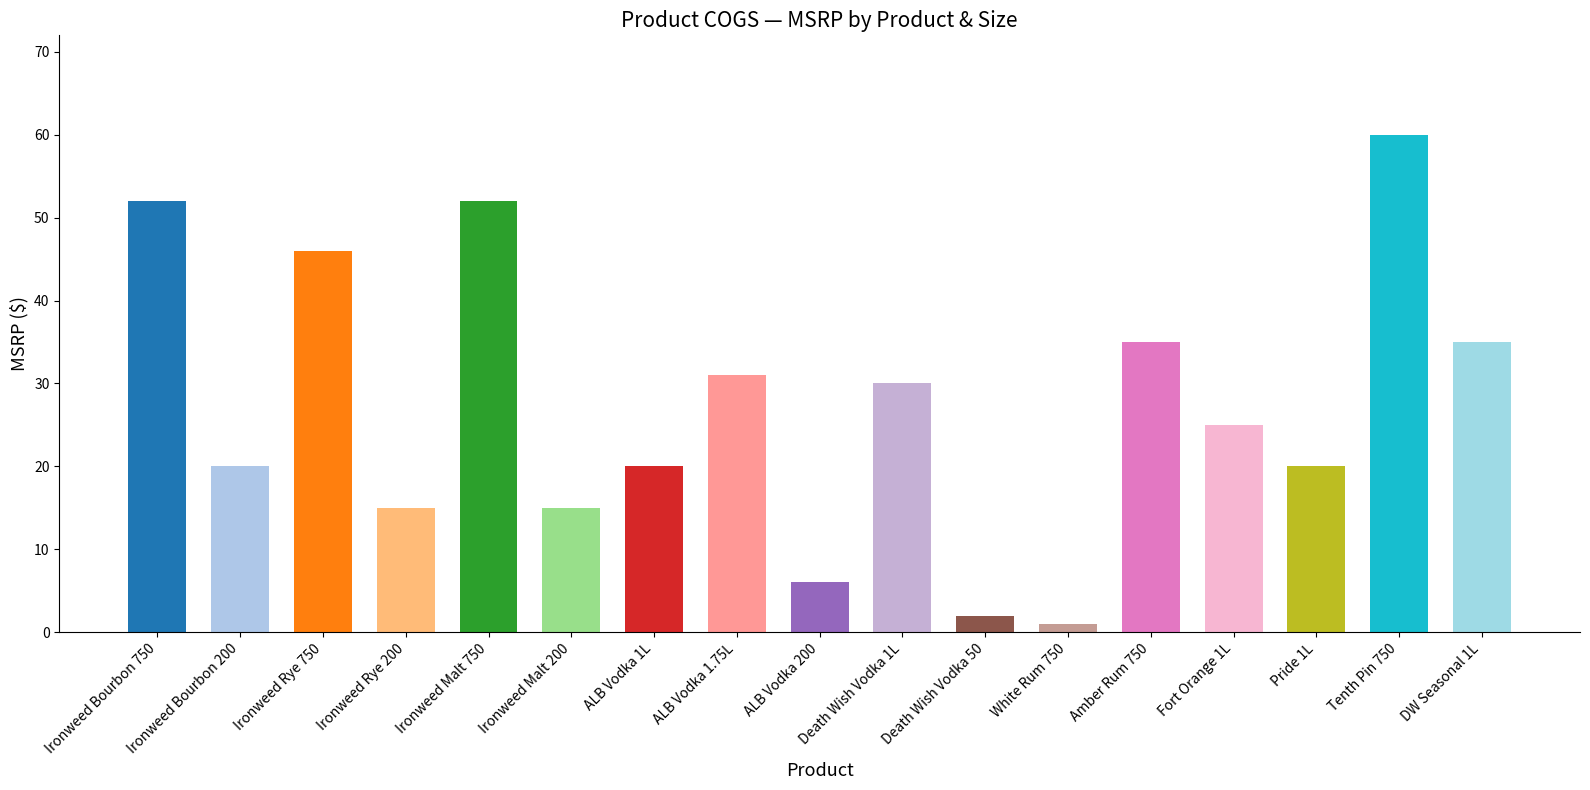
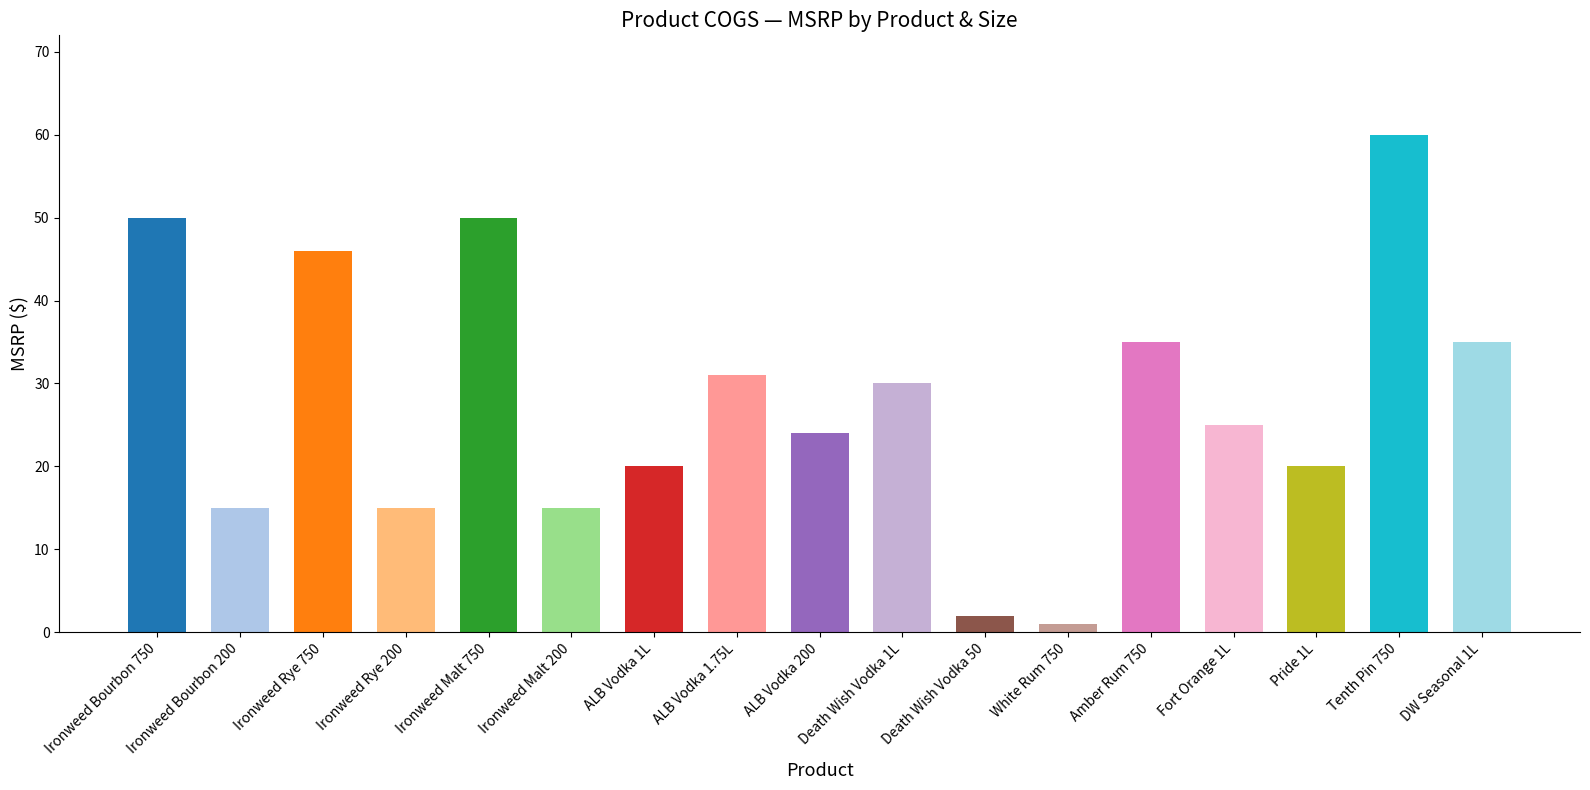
  {
-   "Ironweed Bourbon 750": 52,
-   "Ironweed Bourbon 200": 20,
+   "Ironweed Bourbon 750": 50,
+   "Ironweed Bourbon 200": 15,
    "Ironweed Rye 750": 46,
    "Ironweed Rye 200": 15,
-   "Ironweed Malt 750": 52,
+   "Ironweed Malt 750": 50,
    "Ironweed Malt 200": 15,
    "ALB Vodka 1L": 20,
    "ALB Vodka 1.75L": 31,
-   "ALB Vodka 200": 6,
+   "ALB Vodka 200": 24,
    "Death Wish Vodka 1L": 30,
    "Death Wish Vodka 50": 2,
    "White Rum 750": 1,
    "Amber Rum 750": 35,
    "Fort Orange 1L": 25,
    "Pride 1L": 20,
    "Tenth Pin 750": 60,
    "DW Seasonal 1L": 35
  }
